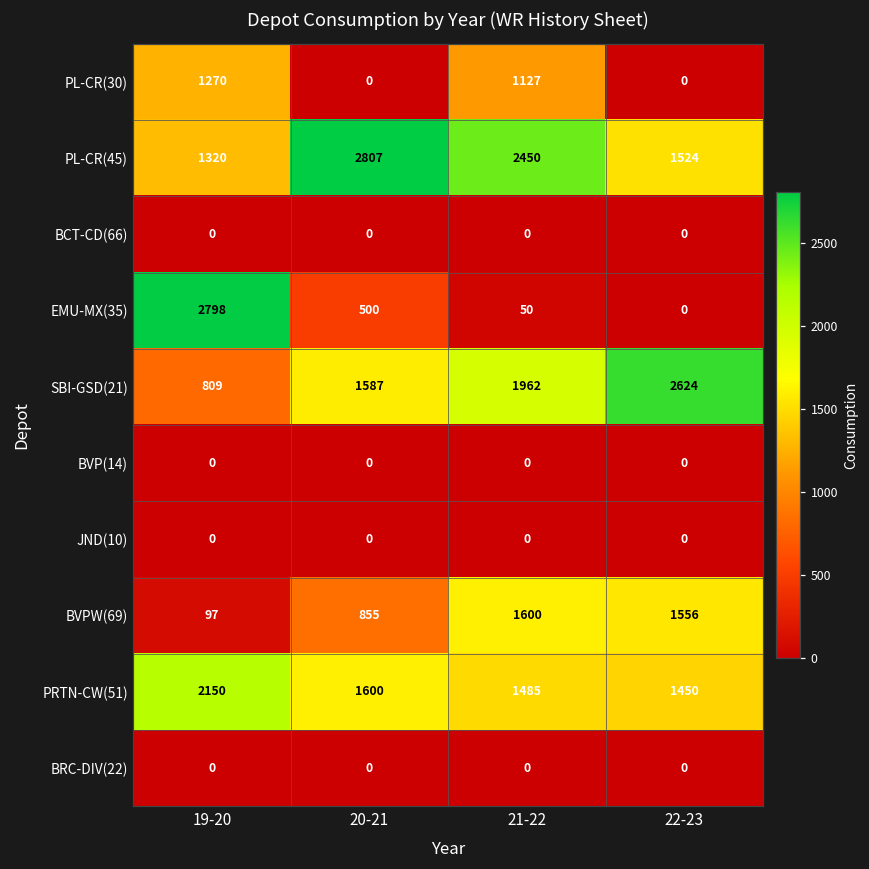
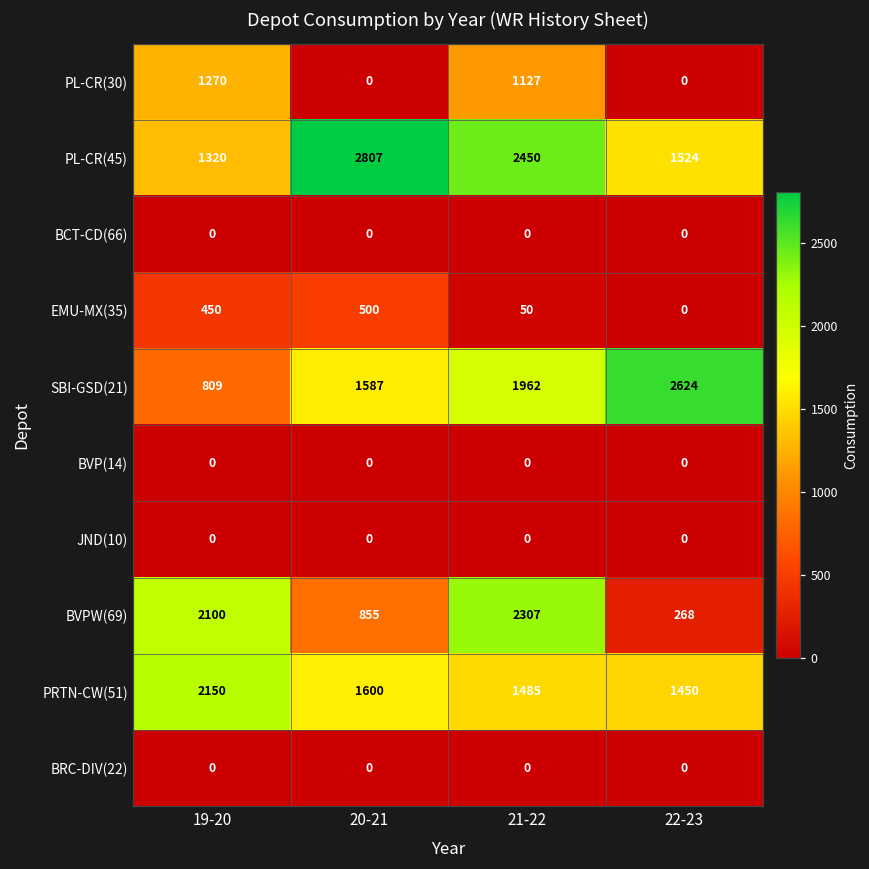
  {
    "PL-CR(30)": {
      "19-20": 1270,
      "20-21": 0,
      "21-22": 1127,
      "22-23": 0
    },
    "PL-CR(45)": {
      "19-20": 1320,
      "20-21": 2807,
      "21-22": 2450,
      "22-23": 1524
    },
    "BCT-CD(66)": {
      "19-20": 0,
      "20-21": 0,
      "21-22": 0,
      "22-23": 0
    },
    "EMU-MX(35)": {
-     "19-20": 2798,
+     "19-20": 450,
      "20-21": 500,
      "21-22": 50,
      "22-23": 0
    },
    "SBI-GSD(21)": {
      "19-20": 809,
      "20-21": 1587,
      "21-22": 1962,
      "22-23": 2624
    },
    "BVP(14)": {
      "19-20": 0,
      "20-21": 0,
      "21-22": 0,
      "22-23": 0
    },
    "JND(10)": {
      "19-20": 0,
      "20-21": 0,
      "21-22": 0,
      "22-23": 0
    },
    "BVPW(69)": {
-     "19-20": 97,
+     "19-20": 2100,
      "20-21": 855,
-     "21-22": 1600,
-     "22-23": 1556
+     "21-22": 2307,
+     "22-23": 268
    },
    "PRTN-CW(51)": {
      "19-20": 2150,
      "20-21": 1600,
      "21-22": 1485,
      "22-23": 1450
    },
    "BRC-DIV(22)": {
      "19-20": 0,
      "20-21": 0,
      "21-22": 0,
      "22-23": 0
    }
  }
